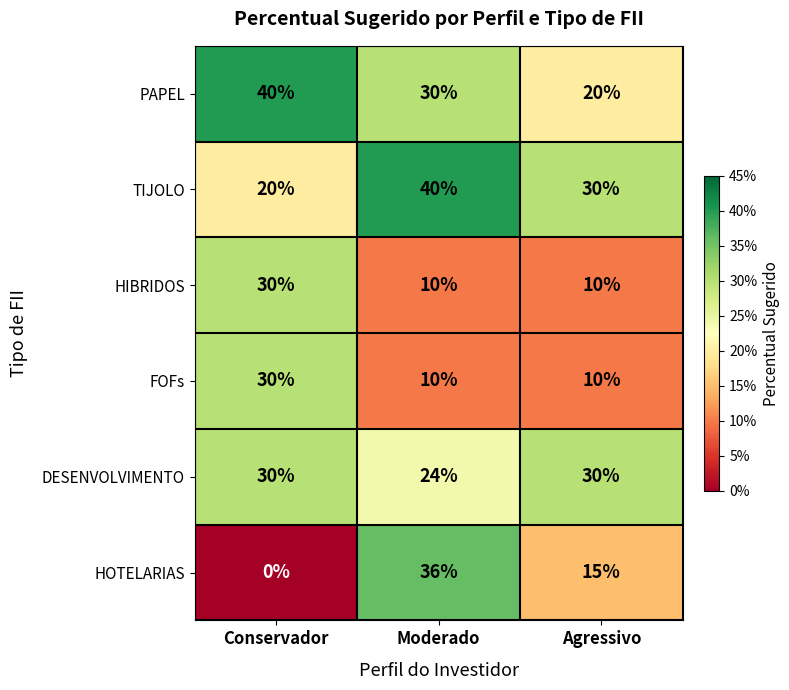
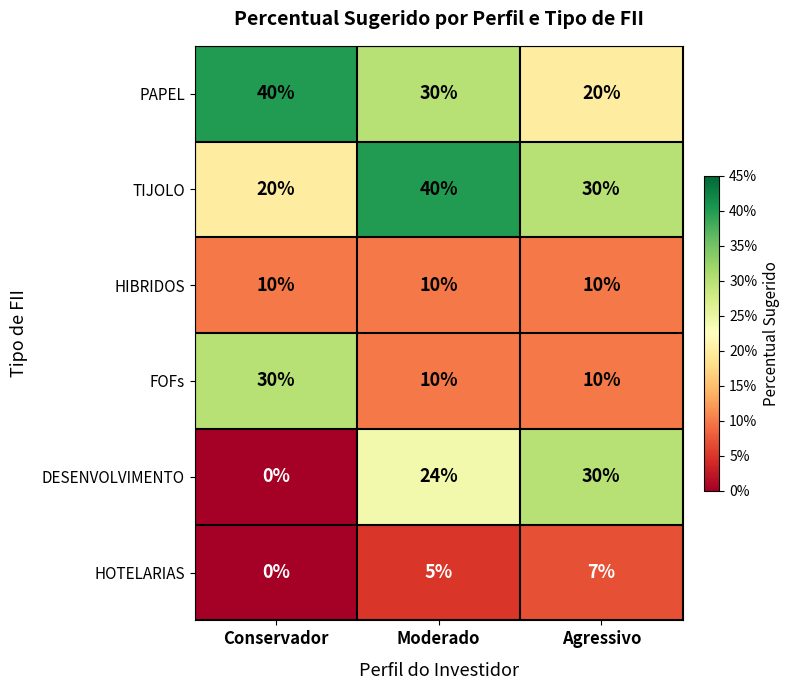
  {
    "PAPEL": {
      "Conservador": "40%",
      "Moderado": "30%",
      "Agressivo": "20%"
    },
    "TIJOLO": {
      "Conservador": "20%",
      "Moderado": "40%",
      "Agressivo": "30%"
    },
    "HIBRIDOS": {
-     "Conservador": "30%",
+     "Conservador": "10%",
      "Moderado": "10%",
      "Agressivo": "10%"
    },
    "FOFs": {
      "Conservador": "30%",
      "Moderado": "10%",
      "Agressivo": "10%"
    },
    "DESENVOLVIMENTO": {
-     "Conservador": "30%",
+     "Conservador": "0%",
      "Moderado": "24%",
      "Agressivo": "30%"
    },
    "HOTELARIAS": {
      "Conservador": "0%",
-     "Moderado": "36%",
-     "Agressivo": "15%"
+     "Moderado": "5%",
+     "Agressivo": "7%"
    }
  }
